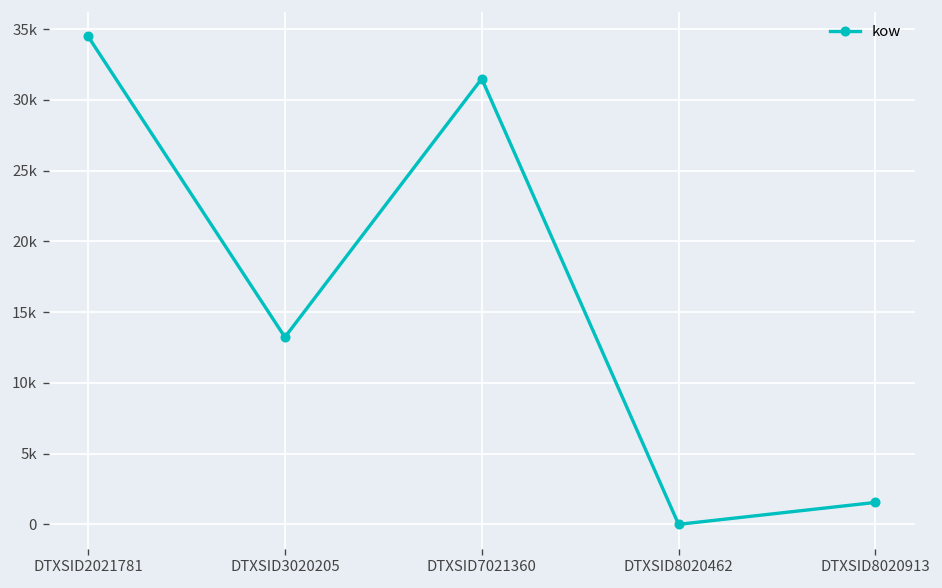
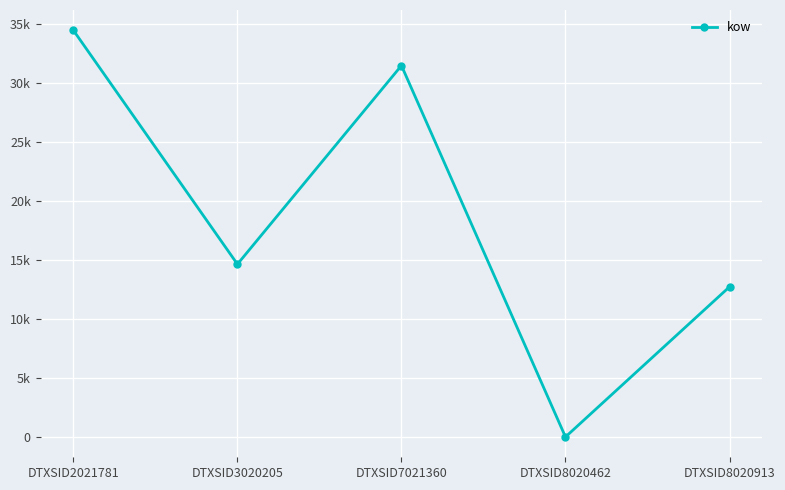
  {
    "DTXSID2021781": 34500,
-   "DTXSID3020205": 13200,
+   "DTXSID3020205": 14700,
    "DTXSID7021360": 31500,
    "DTXSID8020462": 0,
-   "DTXSID8020913": 1500
+   "DTXSID8020913": 12700
  }
